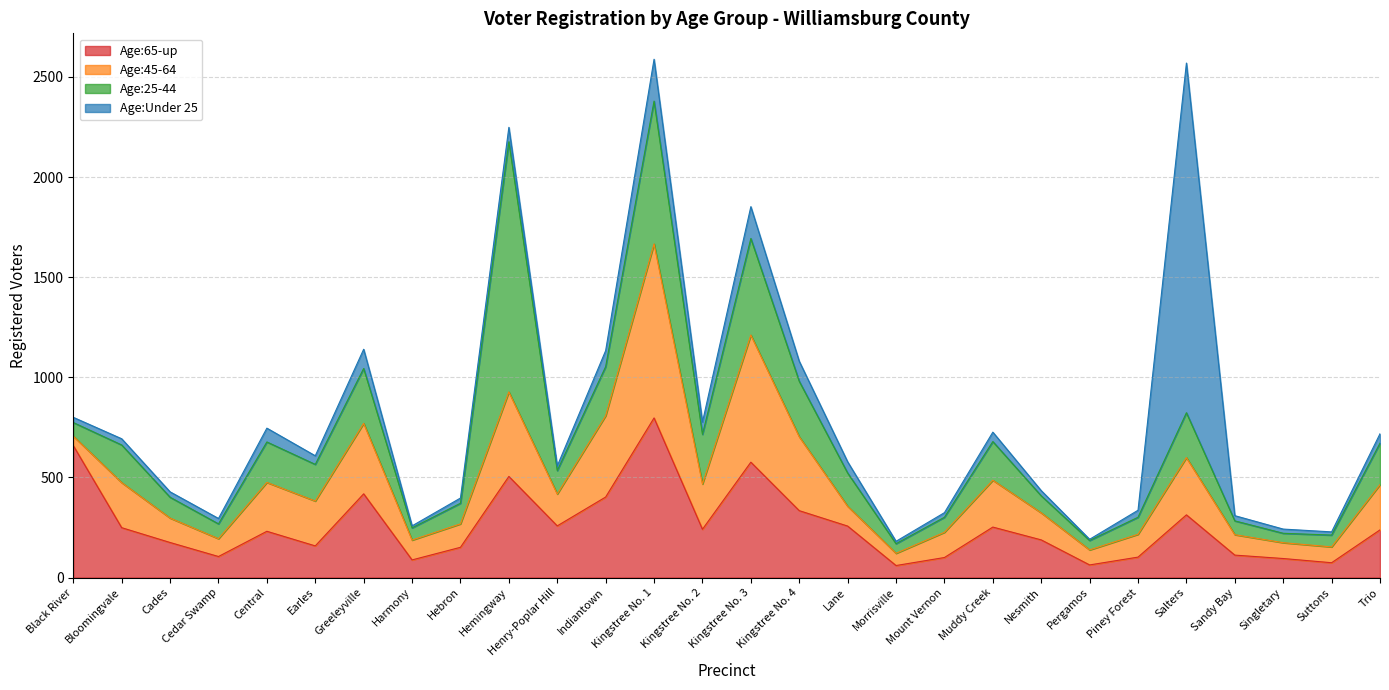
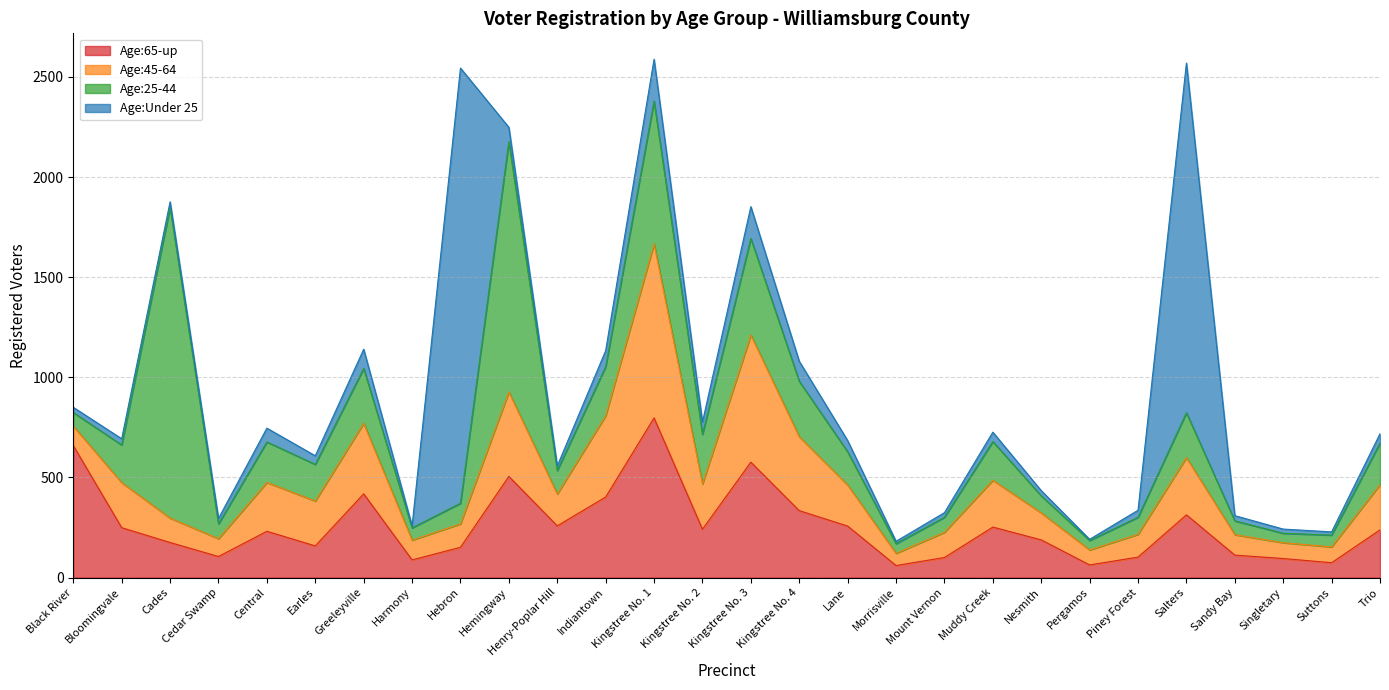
  {
    "Age:65-up": {
      "Black River": 660,
      "Bloomingvale": 250,
      "Cades": 180,
      "Cedar Swamp": 110,
      "Central": 230,
      "Earles": 160,
      "Greeleyville": 420,
      "Harmony": 90,
      "Hebron": 150,
      "Hemingway": 510,
      "Henry-Poplar Hill": 260,
      "Indiantown": 400,
      "Kingstree No. 1": 800,
      "Kingstree No. 2": 240,
      "Kingstree No. 3": 580,
      "Kingstree No. 4": 330,
      "Lane": 260,
      "Morrisville": 60,
      "Mount Vernon": 100,
      "Muddy Creek": 250,
      "Nesmith": 190,
      "Pergamos": 60,
      "Piney Forest": 100,
      "Salters": 310,
      "Sandy Bay": 110,
      "Singletary": 100,
      "Suttons": 70,
      "Trio": 240
    },
    "Age:45-64": {
-     "Black River": 50,
+     "Black River": 100,
      "Bloomingvale": 230,
      "Cades": 120,
      "Cedar Swamp": 90,
      "Central": 240,
      "Earles": 220,
      "Greeleyville": 350,
      "Harmony": 100,
      "Hebron": 120,
      "Hemingway": 420,
      "Henry-Poplar Hill": 160,
      "Indiantown": 410,
      "Kingstree No. 1": 870,
      "Kingstree No. 2": 230,
      "Kingstree No. 3": 640,
      "Kingstree No. 4": 370,
-     "Lane": 100,
+     "Lane": 210,
      "Morrisville": 60,
      "Mount Vernon": 130,
      "Muddy Creek": 230,
      "Nesmith": 140,
      "Pergamos": 80,
      "Piney Forest": 110,
      "Salters": 290,
      "Sandy Bay": 100,
      "Singletary": 80,
      "Suttons": 80,
      "Trio": 230
    },
    "Age:25-44": {
      "Black River": 70,
      "Bloomingvale": 190,
-     "Cades": 100,
+     "Cades": 1550,
      "Cedar Swamp": 70,
      "Central": 200,
      "Earles": 180,
      "Greeleyville": 270,
      "Hebron": 100,
      "Hemingway": 1250,
      "Henry-Poplar Hill": 120,
      "Indiantown": 250,
      "Kingstree No. 1": 710,
      "Kingstree No. 2": 250,
      "Kingstree No. 3": 480,
      "Kingstree No. 4": 280,
      "Lane": 170,
      "Mount Vernon": 80,
      "Muddy Creek": 190,
      "Nesmith": 90,
      "Piney Forest": 90,
      "Salters": 220,
      "Sandy Bay": 70,
      "Singletary": 50,
      "Suttons": 60,
      "Trio": 210
    },
    "Age:Under 25": {
      "Black River": 30,
      "Bloomingvale": 30,
      "Cades": 30,
      "Cedar Swamp": 30,
      "Central": 70,
      "Earles": 40,
      "Greeleyville": 100,
-     "Hebron": 30,
+     "Hebron": 2170,
      "Hemingway": 70,
      "Henry-Poplar Hill": 20,
      "Indiantown": 80,
      "Kingstree No. 1": 210,
      "Kingstree No. 2": 60,
      "Kingstree No. 3": 160,
      "Kingstree No. 4": 100,
      "Lane": 60,
      "Mount Vernon": 20,
      "Muddy Creek": 50,
      "Nesmith": 30,
      "Piney Forest": 40,
      "Salters": 1750,
      "Sandy Bay": 30,
      "Singletary": 20,
      "Suttons": 20,
      "Trio": 50
    }
  }
